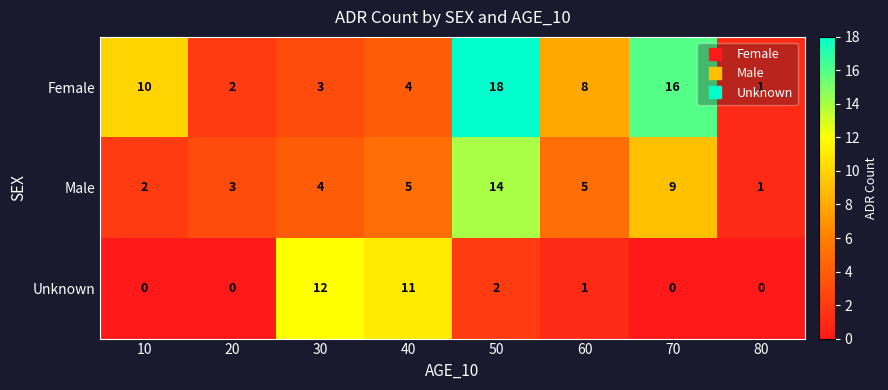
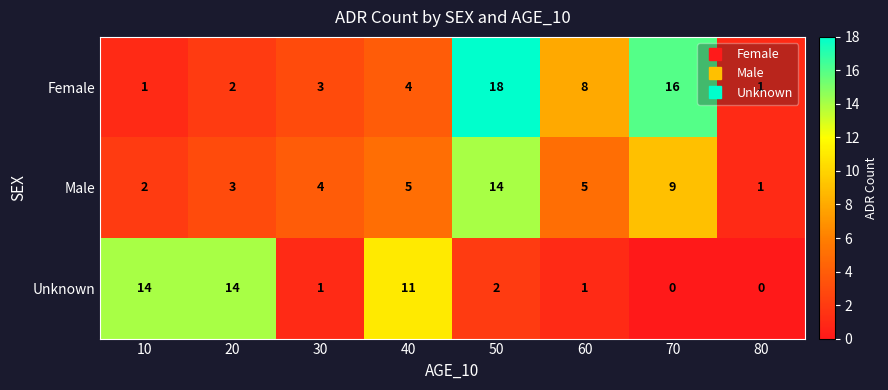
  {
    "Female": {
-     "10": 10,
+     "10": 1,
      "20": 2,
      "30": 3,
      "40": 4,
      "50": 18,
      "60": 8,
      "70": 16
    },
    "Male": {
      "10": 2,
      "20": 3,
      "30": 4,
      "40": 5,
      "50": 14,
      "60": 5,
      "70": 9,
      "80": 1
    },
    "Unknown": {
-     "10": 0,
-     "20": 0,
-     "30": 12,
+     "10": 14,
+     "20": 14,
+     "30": 1,
      "40": 11,
      "50": 2,
      "60": 1,
      "70": 0,
      "80": 0
    }
  }
